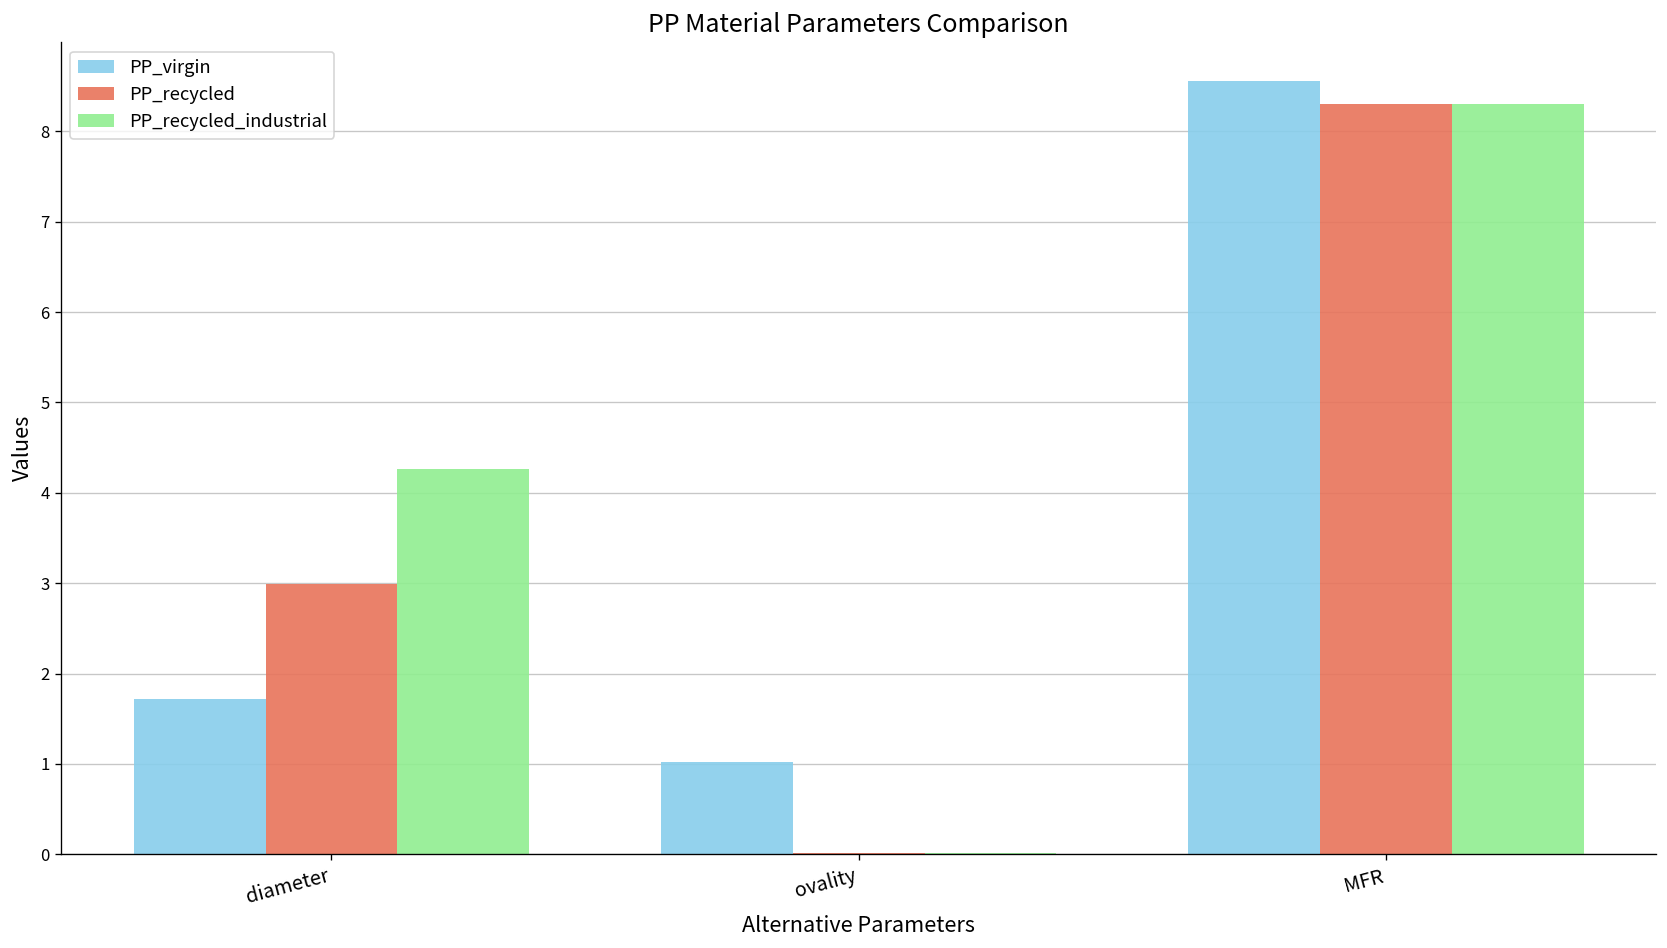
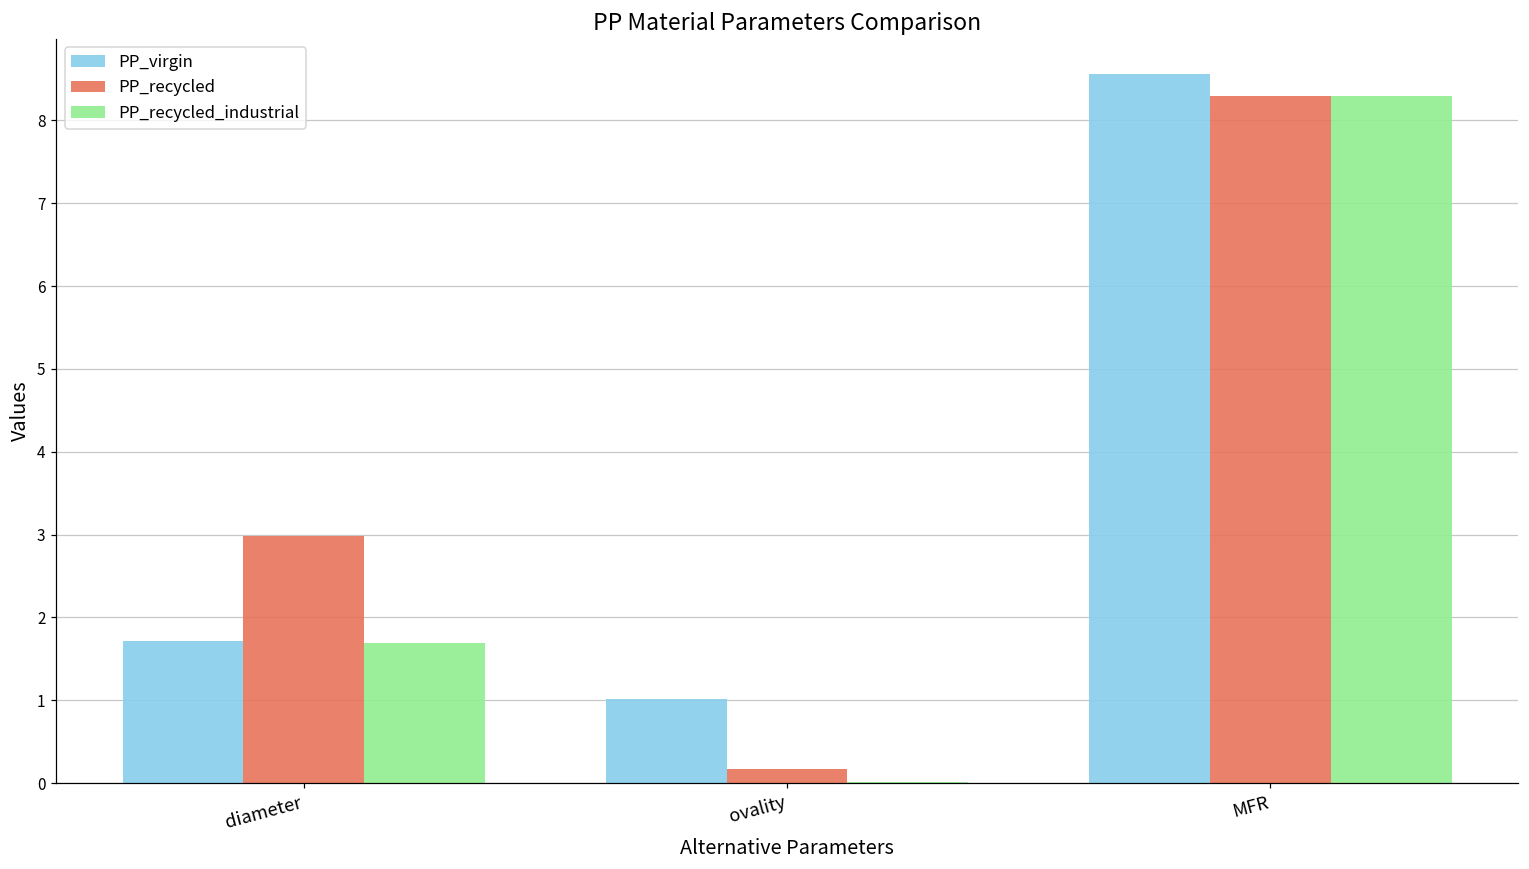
  {
    "PP_virgin": {
      "diameter": 1.7,
      "ovality": 1.0,
      "MFR": 8.6
    },
    "PP_recycled": {
      "diameter": 3.0,
-     "ovality": 0.0,
+     "ovality": 0.2,
      "MFR": 8.3
    },
    "PP_recycled_industrial": {
-     "diameter": 4.3,
+     "diameter": 1.7,
      "MFR": 8.3
    }
  }
